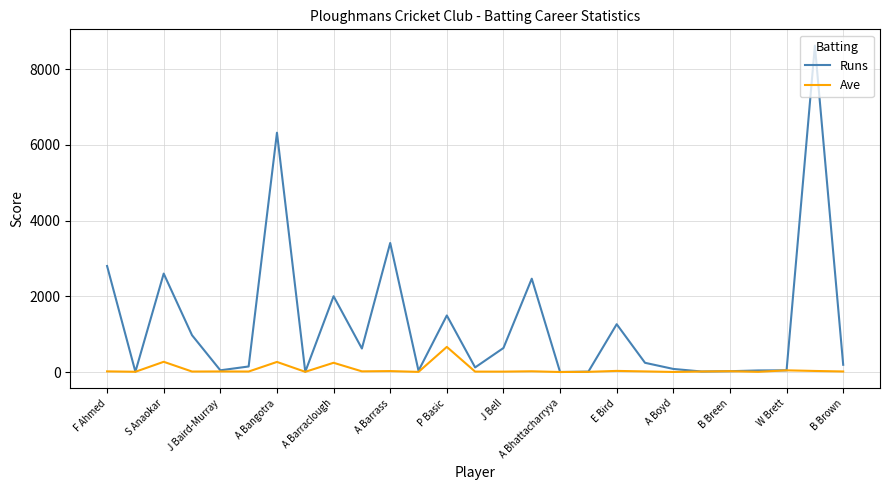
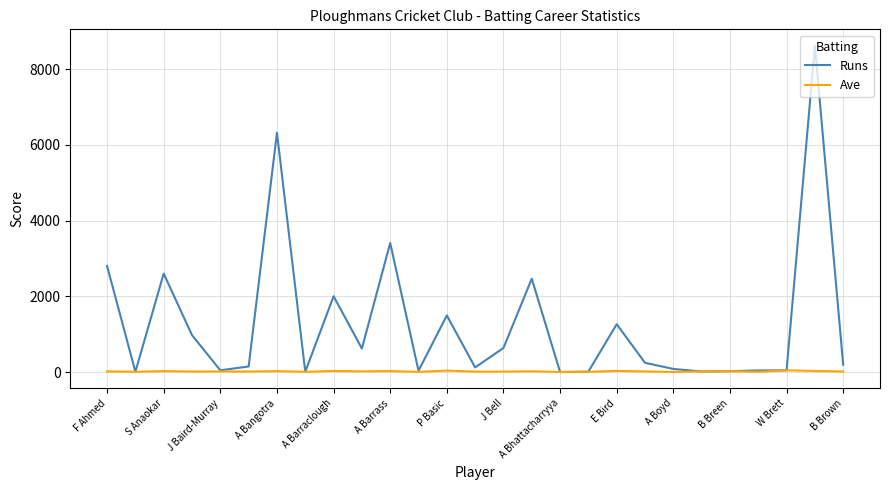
  {
    "Runs": {
      "F Ahmed": 2800,
      "S Anaokar": 2600,
      "A Bangotra": 6300,
      "A Barraclough": 2000,
      "A Barrass": 3400,
      "P Basic": 1500,
      "J Bell": 600,
      "E Bird": 1300,
      "A Boyd": 100,
      "B Brown": 200
    },
    "Ave": {
      "F Ahmed": 0,
-     "S Anaokar": 300,
-     "A Bangotra": 300,
-     "A Barraclough": 200,
+     "S Anaokar": 0,
+     "A Bangotra": 0,
+     "A Barraclough": 0,
      "A Barrass": 0,
-     "P Basic": 700,
+     "P Basic": 0,
      "J Bell": 0,
      "E Bird": 0,
      "A Boyd": 0,
      "B Brown": 0
    }
  }
